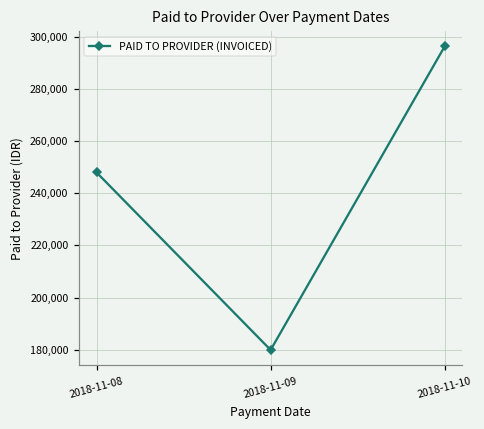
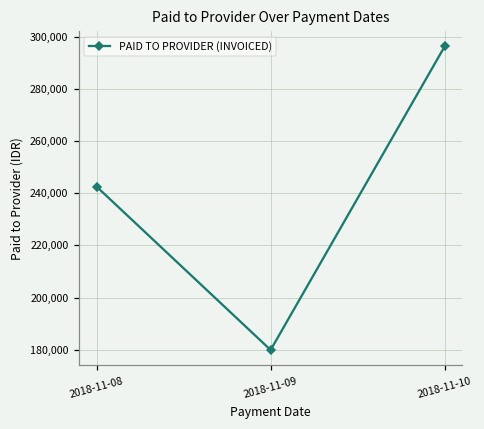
  {
-   "2018-11-08": "248,000",
+   "2018-11-08": "243,000",
    "2018-11-09": "180,000",
    "2018-11-10": "296,000"
  }
